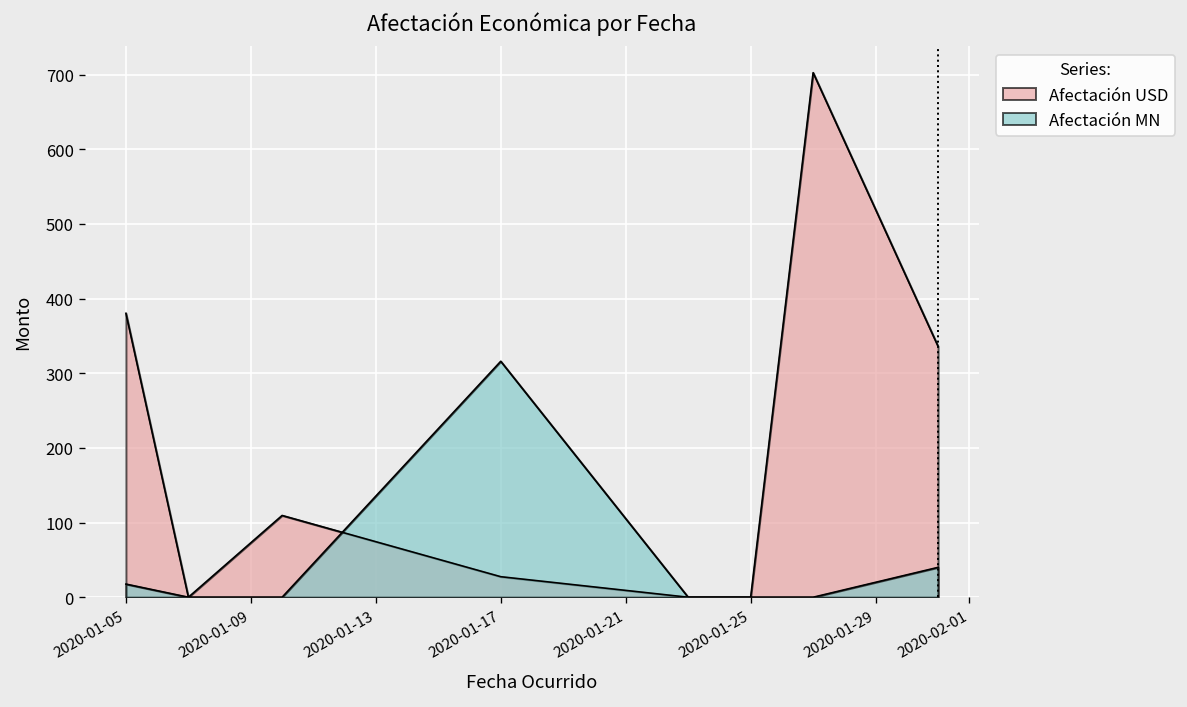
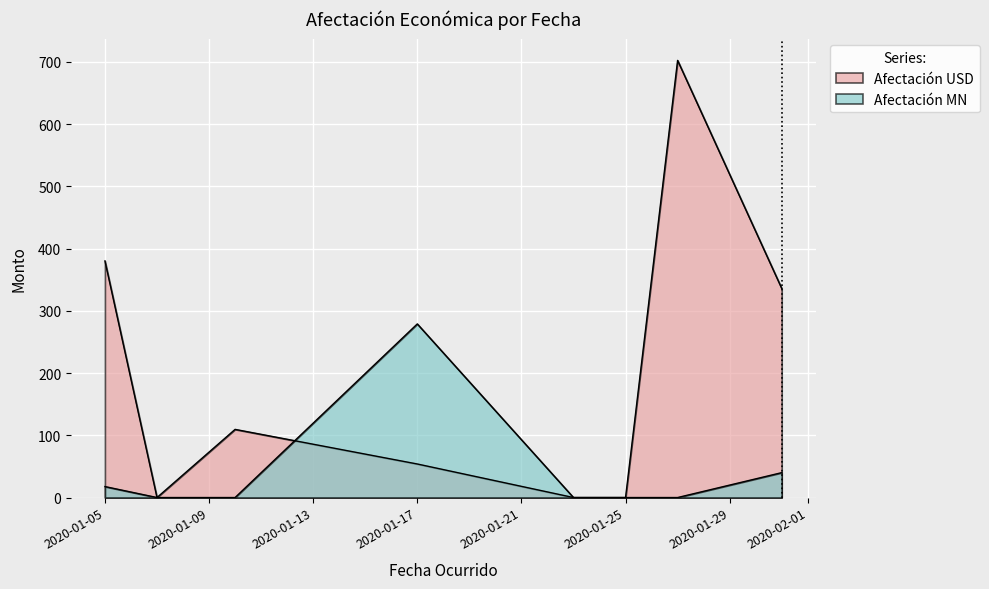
  {
    "Afectación USD": {
      "2020-01-05": 380,
-     "2020-01-17": 30
+     "2020-01-17": 50
    },
    "Afectación MN": {
      "2020-01-05": 20,
-     "2020-01-17": 320
+     "2020-01-17": 280
    }
  }
